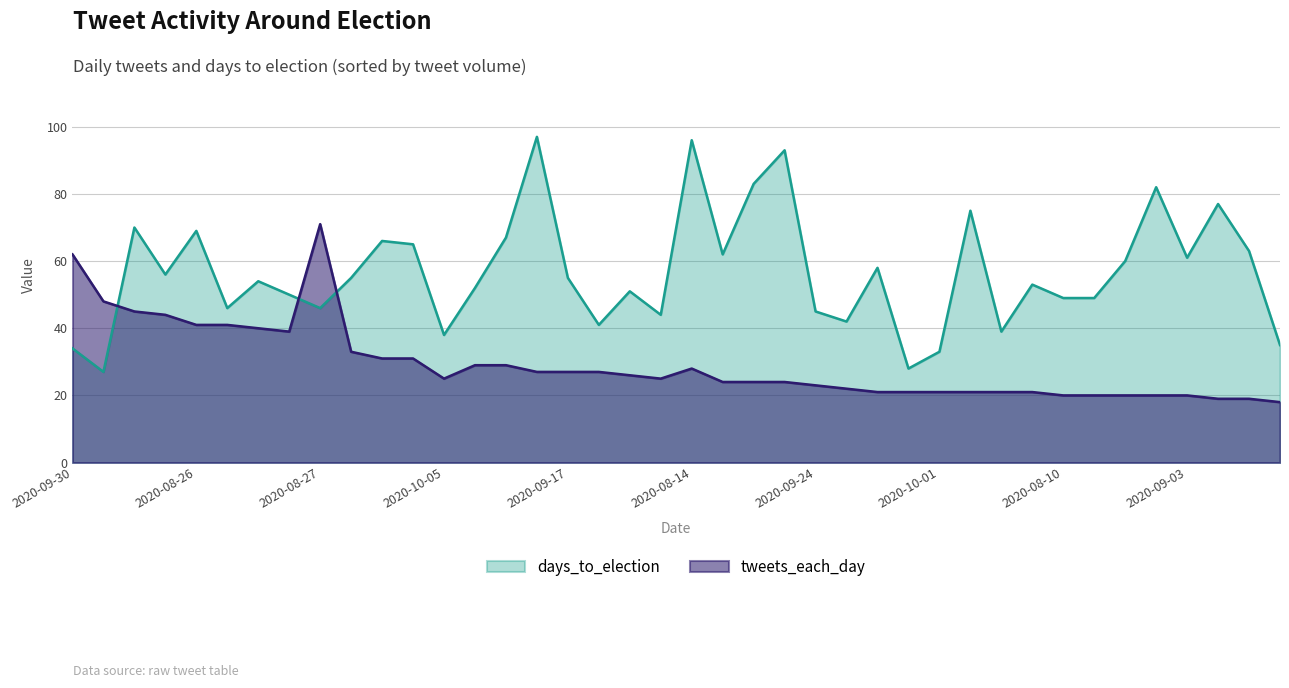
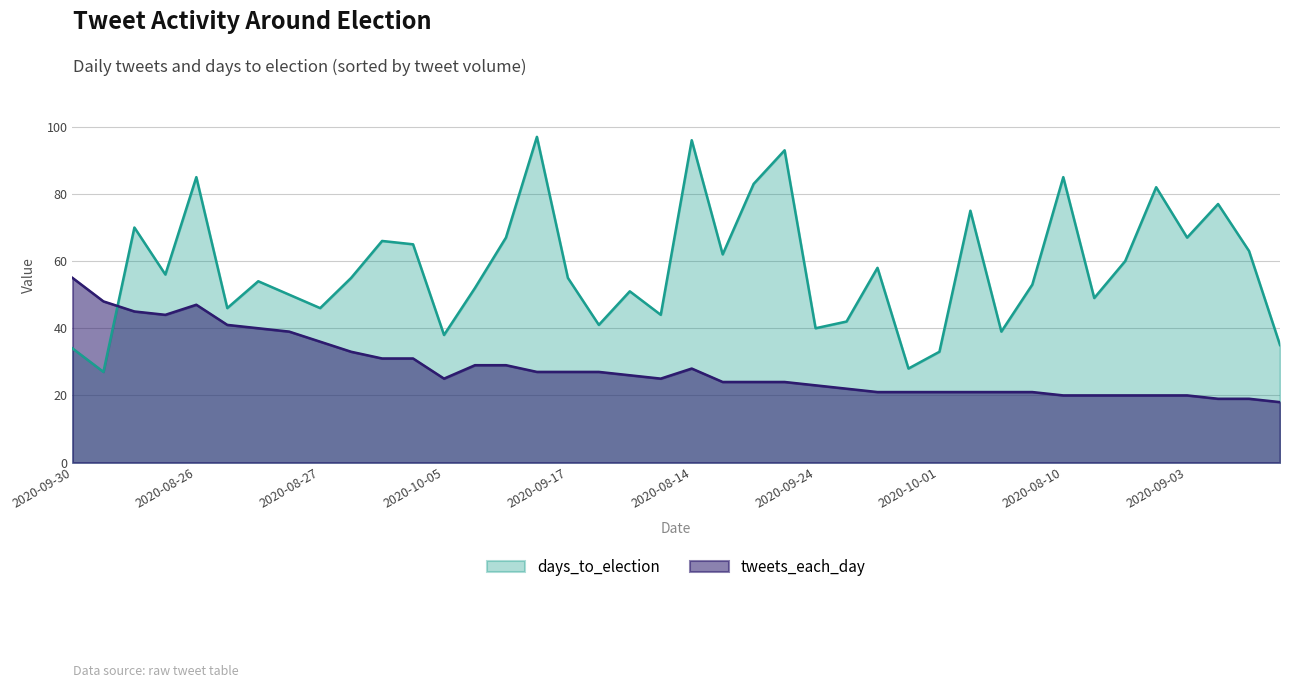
  {
    "days_to_election": {
      "2020-09-30": 34,
-     "2020-08-26": 69,
+     "2020-08-26": 85,
      "2020-08-27": 46,
      "2020-10-05": 38,
      "2020-09-17": 55,
      "2020-08-14": 96,
-     "2020-09-24": 45,
+     "2020-09-24": 40,
      "2020-10-01": 33,
-     "2020-08-10": 49,
-     "2020-09-03": 61
+     "2020-08-10": 85,
+     "2020-09-03": 67
    },
    "tweets_each_day": {
-     "2020-09-30": 62,
-     "2020-08-26": 41,
-     "2020-08-27": 71,
+     "2020-09-30": 55,
+     "2020-08-26": 47,
+     "2020-08-27": 36,
      "2020-10-05": 25,
      "2020-09-17": 27,
      "2020-08-14": 28,
      "2020-09-24": 23,
      "2020-10-01": 21,
      "2020-08-10": 20,
      "2020-09-03": 20
    }
  }
